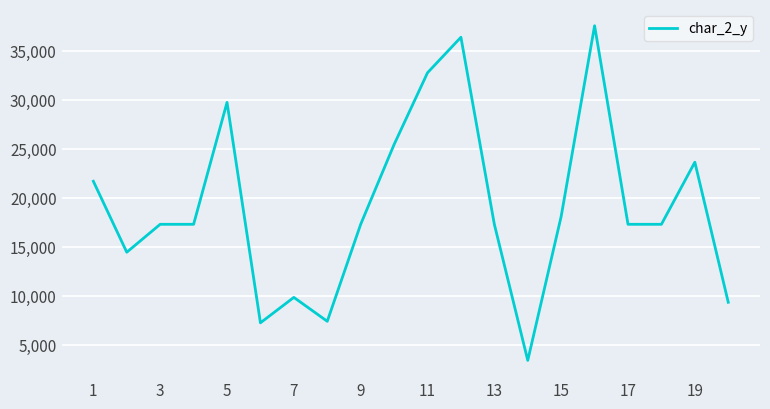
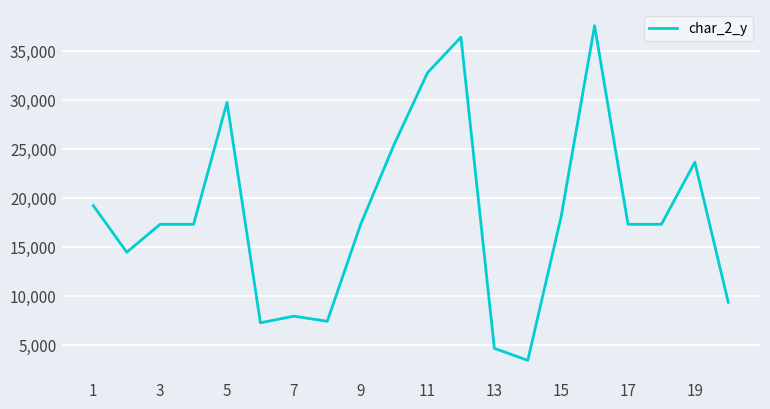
  {
-   "1": "22,000",
+   "1": "19,000",
    "3": "17,000",
    "5": "30,000",
-   "7": "10,000",
+   "7": "8,000",
    "9": "17,000",
    "11": "33,000",
-   "13": "17,000",
+   "13": "5,000",
    "15": "18,000",
    "17": "17,000",
    "19": "24,000"
  }
